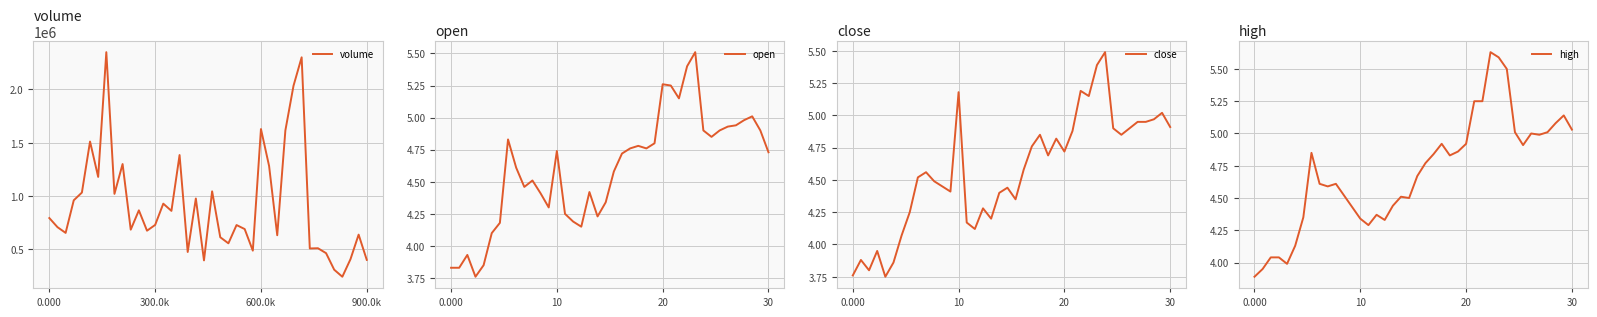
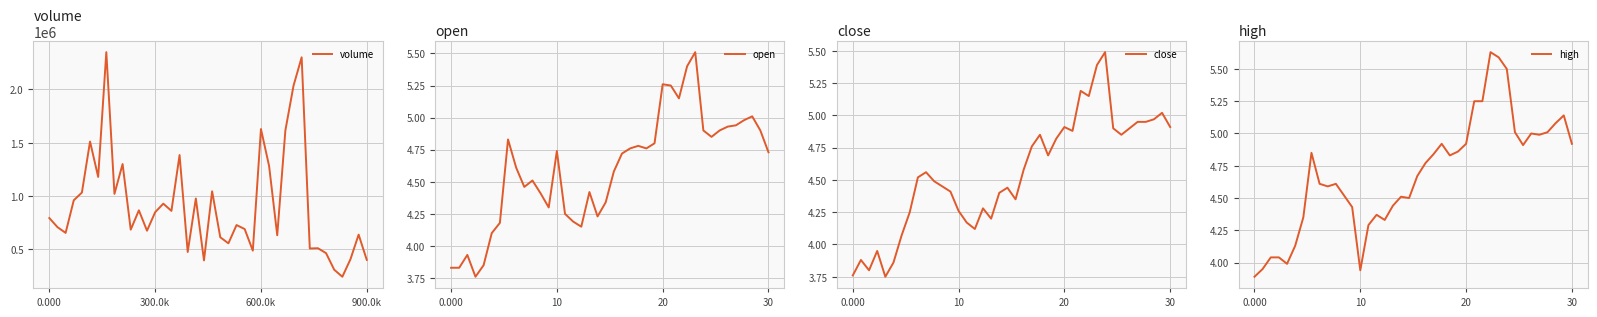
  {
    "volume": {
      "0.000": 790000,
-     "300.0k": 730000,
+     "300.0k": 850000,
      "600.0k": 1630000,
      "900.0k": 400000
    },
    "open": {
      "0.000": 3.83,
      "10": 4.74,
      "20": 5.26,
      "30": 4.73
    },
    "close": {
      "0.000": 3.76,
-     "10": 5.18,
-     "20": 4.72,
+     "10": 4.26,
+     "20": 4.91,
      "30": 4.91
    },
    "high": {
      "0.000": 3.89,
-     "10": 4.34,
+     "10": 3.94,
      "20": 4.92,
-     "30": 5.03
+     "30": 4.92
    }
  }
